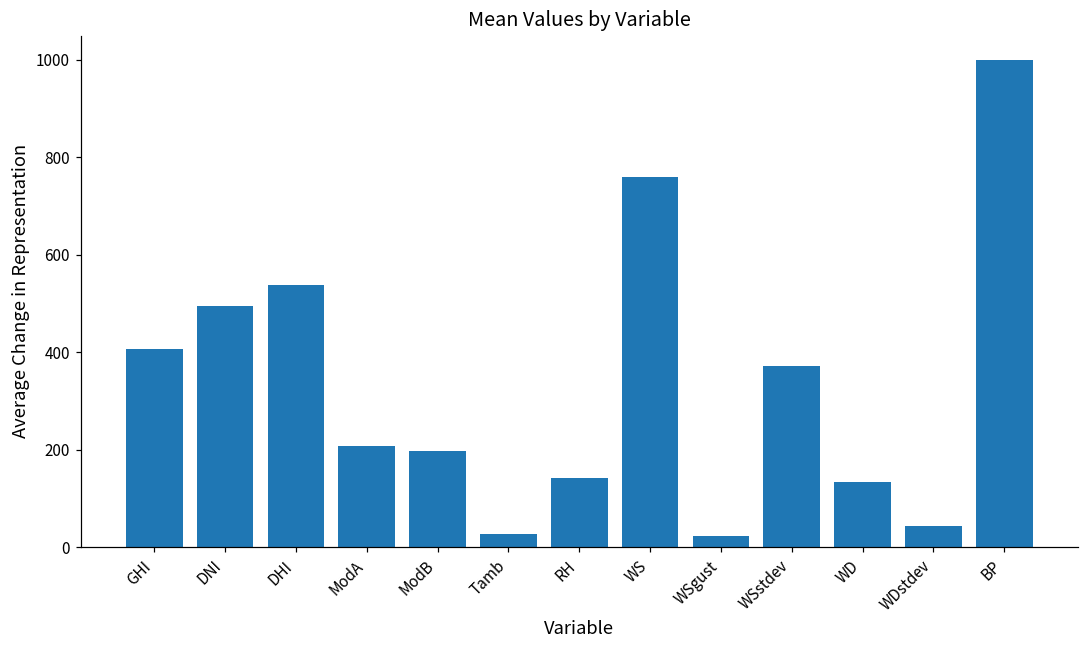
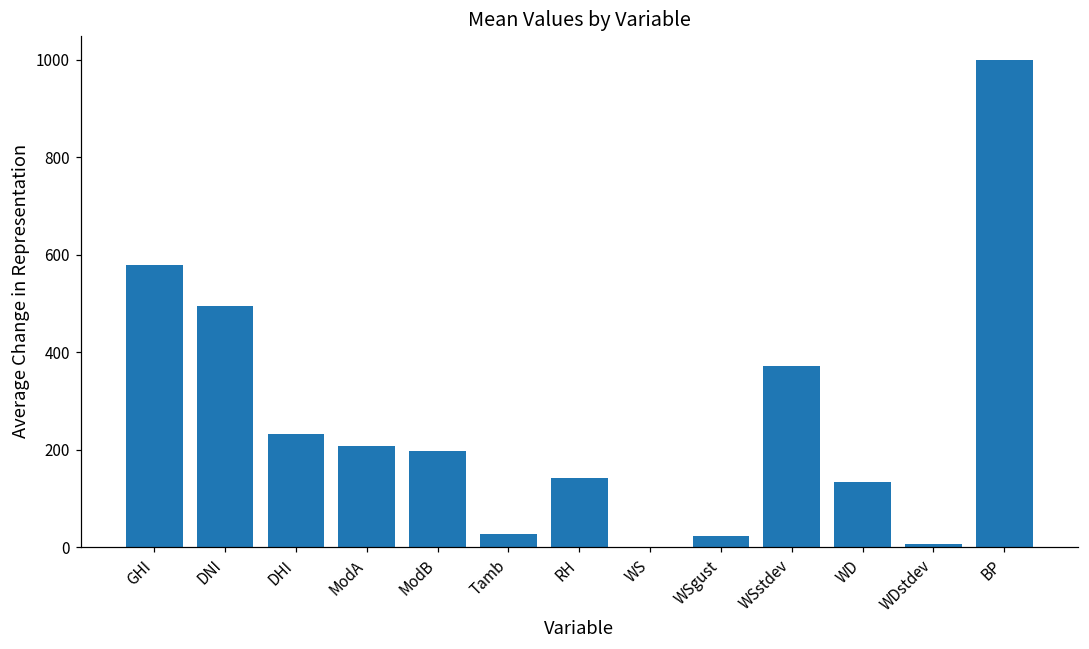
  {
-   "GHI": 410,
+   "GHI": 580,
    "DNI": 490,
-   "DHI": 540,
+   "DHI": 230,
    "ModA": 210,
    "ModB": 200,
    "Tamb": 30,
    "RH": 140,
-   "WS": 760,
+   "WS": 0,
    "WSgust": 20,
    "WSstdev": 370,
    "WD": 130,
-   "WDstdev": 40,
+   "WDstdev": 10,
    "BP": 1000
  }
